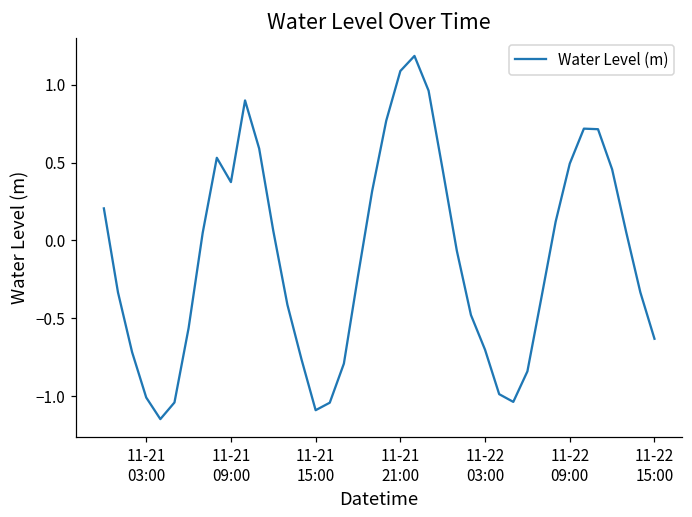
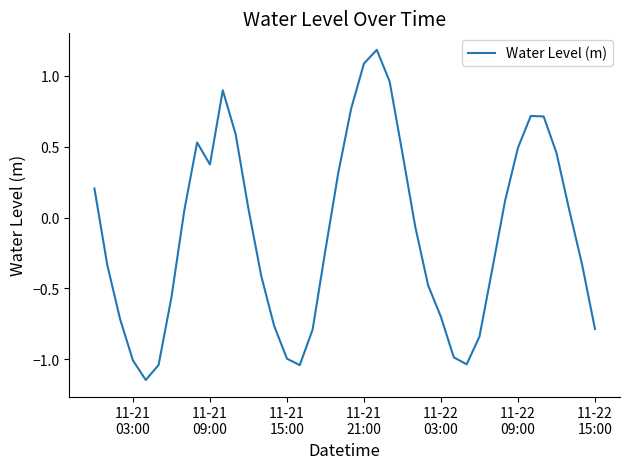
  {
    "11-21 03:00": -1.01,
    "11-21 09:00": 0.37,
-   "11-21 15:00": -1.09,
+   "11-21 15:00": -1.00,
    "11-21 21:00": 1.09,
    "11-22 03:00": -0.70,
    "11-22 09:00": 0.49,
-   "11-22 15:00": -0.63
+   "11-22 15:00": -0.79
  }
